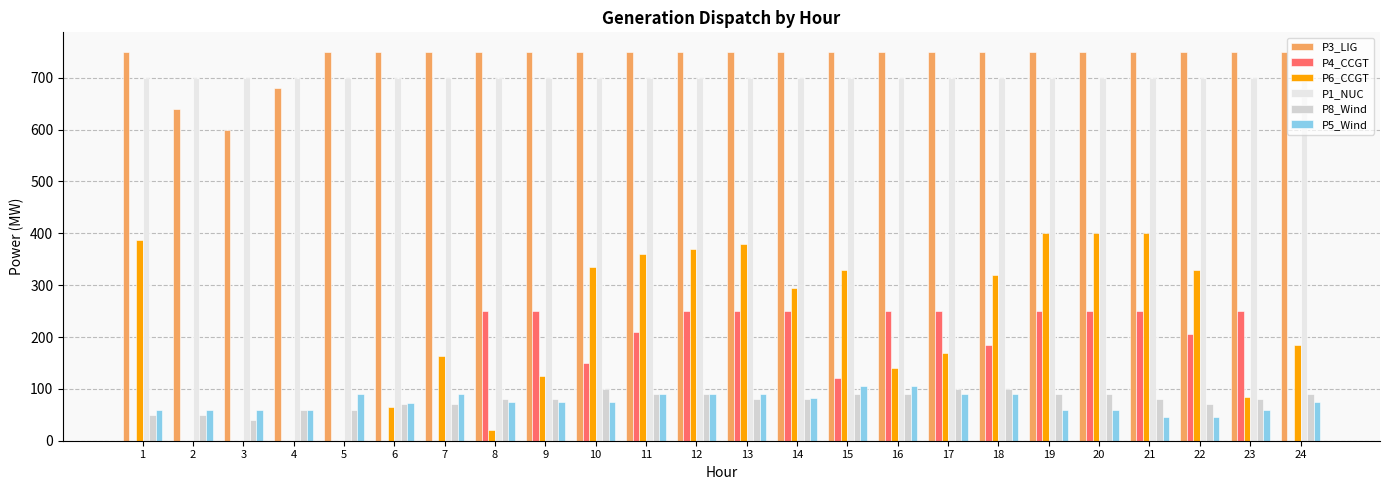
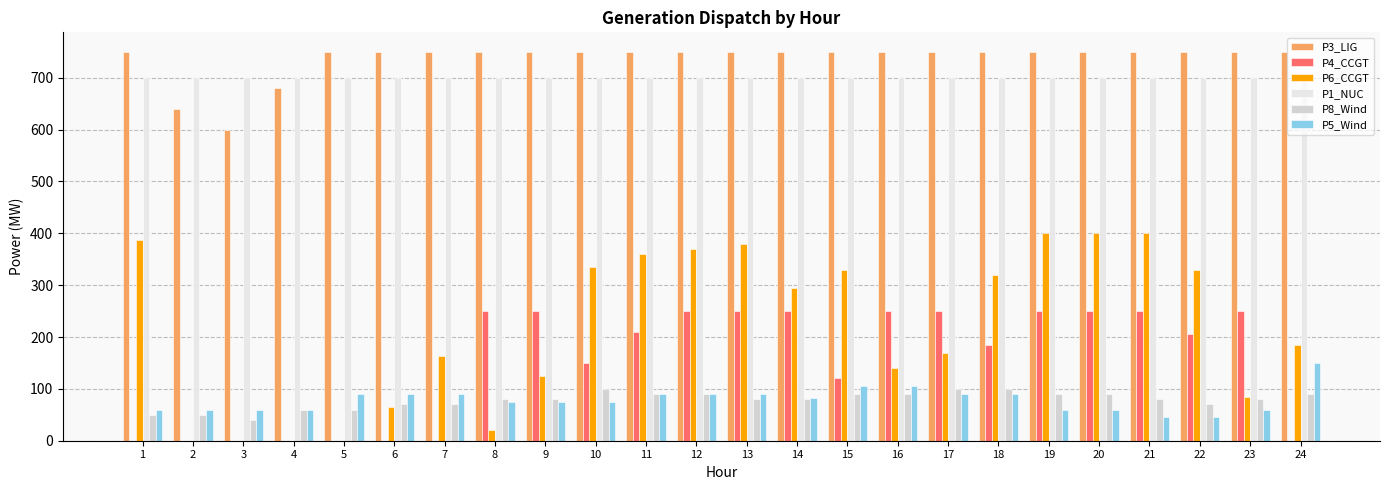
  {
    "P6_CCGT": {
      "1": 390,
      "2": 0,
      "3": 0,
      "4": 0,
      "5": 0,
      "6": 70,
      "7": 160,
      "8": 20,
      "9": 130,
      "10": 340,
      "11": 360,
      "12": 370,
      "13": 380,
      "14": 300,
      "15": 330,
      "16": 140,
      "17": 170,
      "18": 320,
      "19": 400,
      "20": 400,
      "21": 400,
      "22": 330,
      "23": 90,
      "24": 190
    },
    "P5_Wind": {
      "1": 60,
      "2": 60,
      "3": 60,
      "4": 60,
      "5": 90,
-     "6": 70,
+     "6": 90,
      "7": 90,
      "8": 80,
      "9": 80,
      "10": 80,
      "11": 90,
      "12": 90,
      "13": 90,
      "14": 80,
      "15": 110,
      "16": 110,
      "17": 90,
      "18": 90,
      "19": 60,
      "20": 60,
      "21": 50,
      "22": 50,
      "23": 60,
-     "24": 80
+     "24": 150
    }
  }
